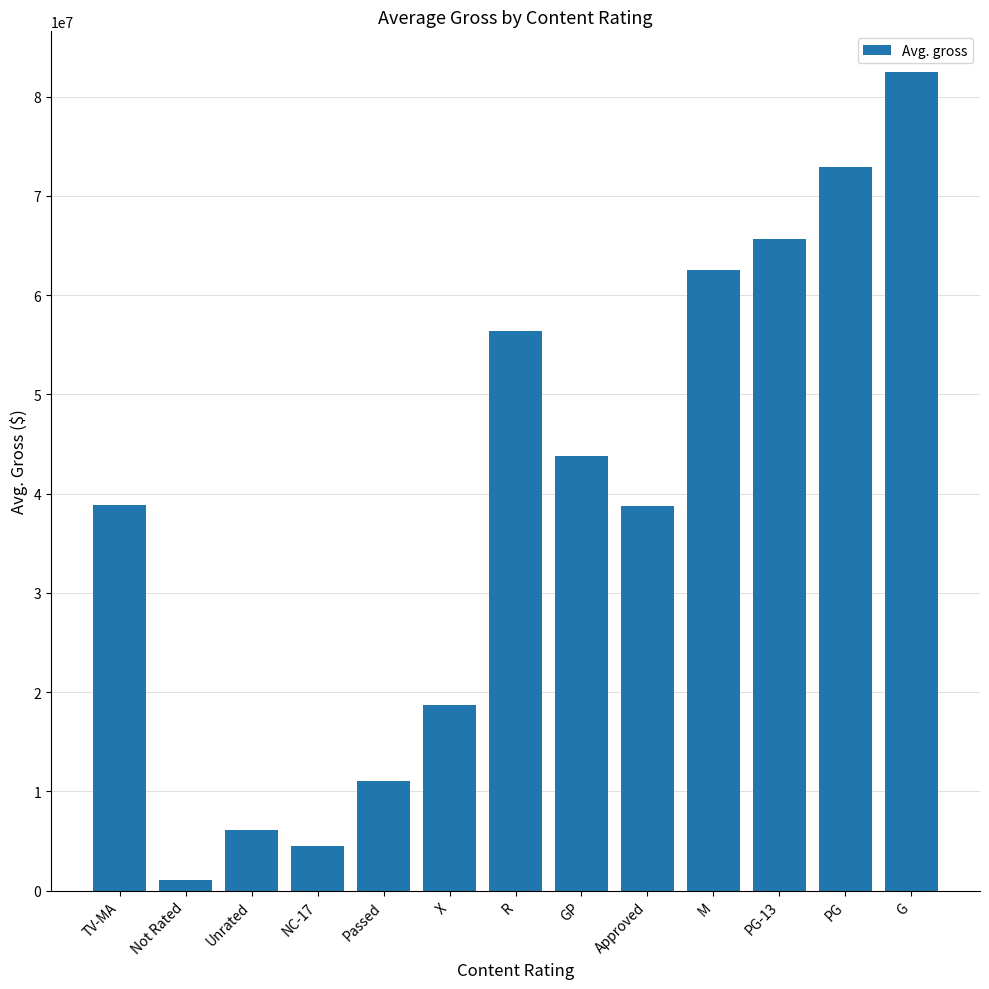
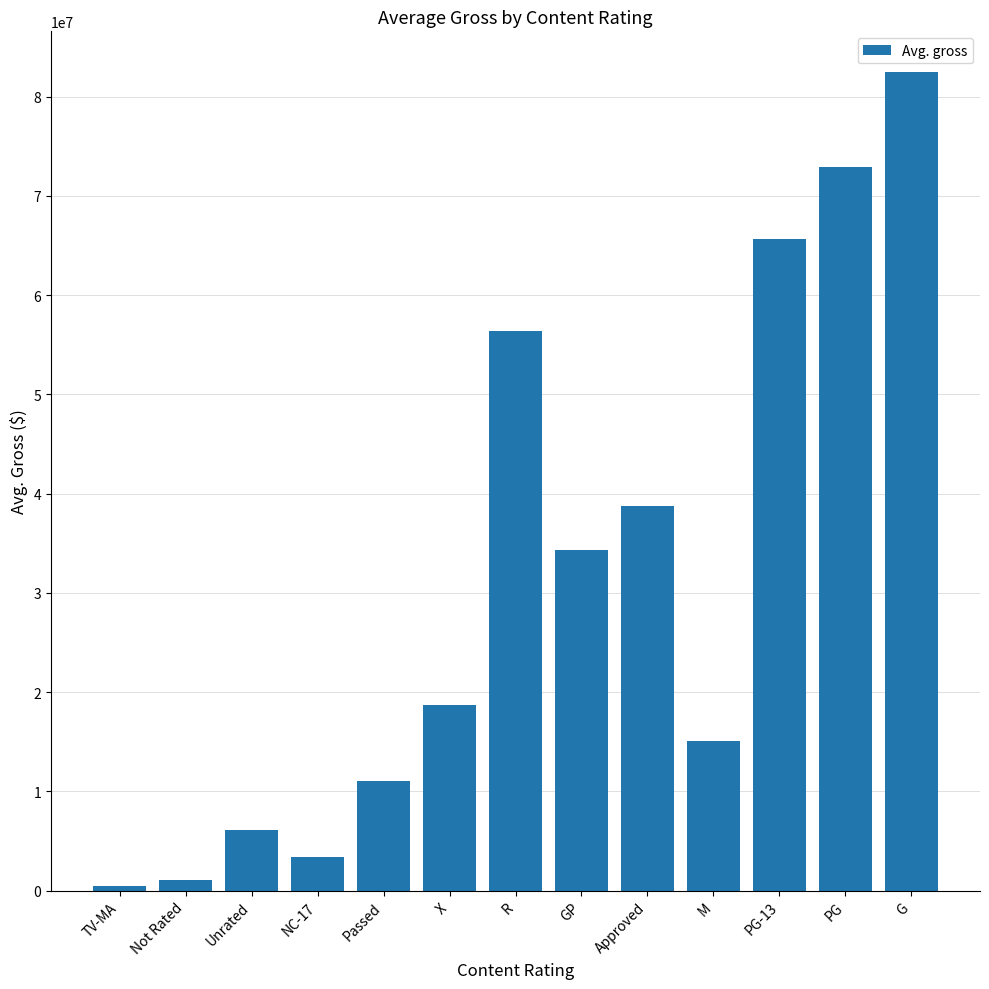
  {
-   "TV-MA": 39000000,
+   "TV-MA": 0,
    "Not Rated": 1000000,
    "Unrated": 6000000,
-   "NC-17": 4000000,
+   "NC-17": 3000000,
    "Passed": 11000000,
    "X": 19000000,
    "R": 56000000,
-   "GP": 44000000,
+   "GP": 34000000,
    "Approved": 39000000,
-   "M": 63000000,
+   "M": 15000000,
    "PG-13": 66000000,
    "PG": 73000000,
    "G": 82000000
  }
